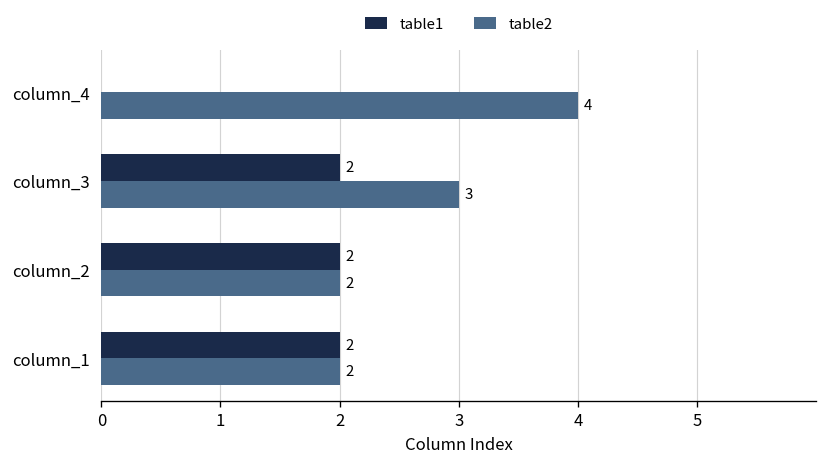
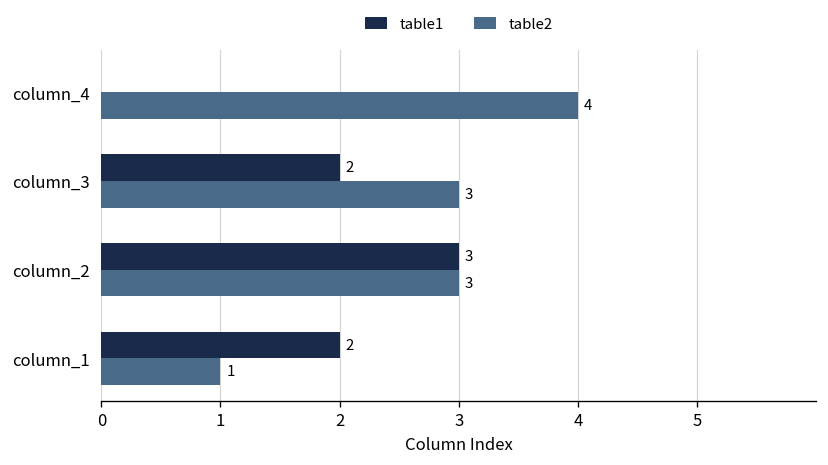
  {
    "table1": {
      "column_3": 2,
-     "column_2": 2,
+     "column_2": 3,
      "column_1": 2
    },
    "table2": {
      "column_4": 4,
      "column_3": 3,
-     "column_2": 2,
-     "column_1": 2
+     "column_2": 3,
+     "column_1": 1
    }
  }
